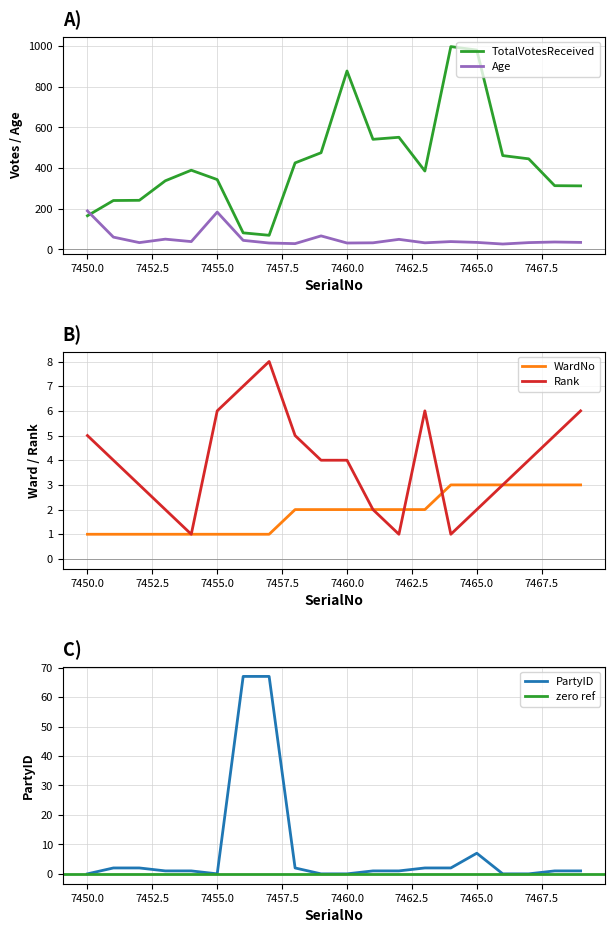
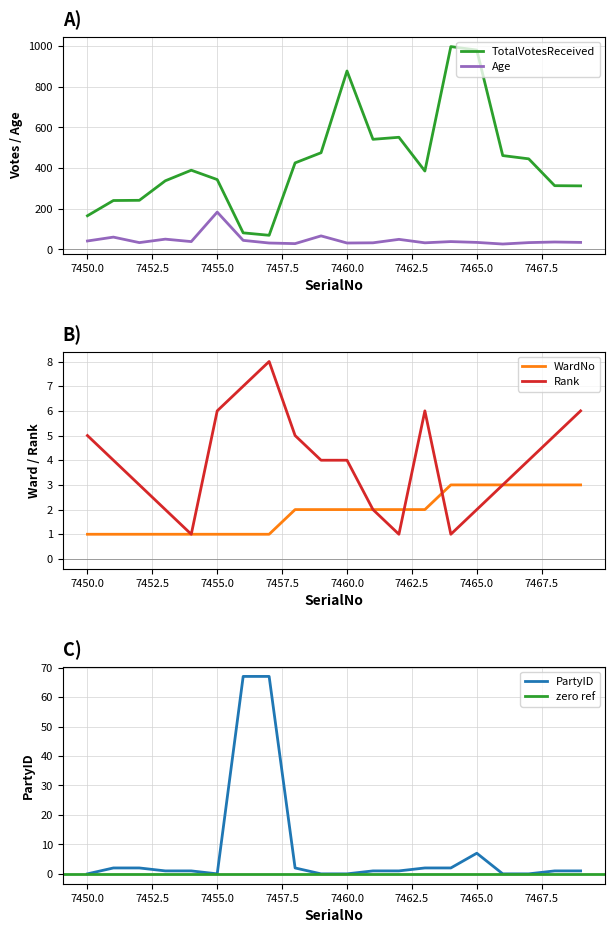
  {
    "A)": {
      "TotalVotesReceived": {
        "7450.0": 170,
        "7455.0": 340,
        "7460.0": 880
      },
      "Age": {
-       "7450.0": 190,
+       "7450.0": 40,
        "7455.0": 180,
        "7460.0": 30,
        "7465.0": 30
      }
    },
    "B)": {
      "WardNo": {
        "7450.0": 1.0,
        "7455.0": 1.0,
        "7460.0": 2.0,
        "7465.0": 3.0
      },
      "Rank": {
        "7450.0": 5.0,
        "7455.0": 6.0,
        "7460.0": 4.0,
        "7465.0": 2.0
      }
    },
    "C)": {
      "7450.0": 0,
      "7455.0": 0,
      "7460.0": 0,
      "7465.0": 7
    }
  }
